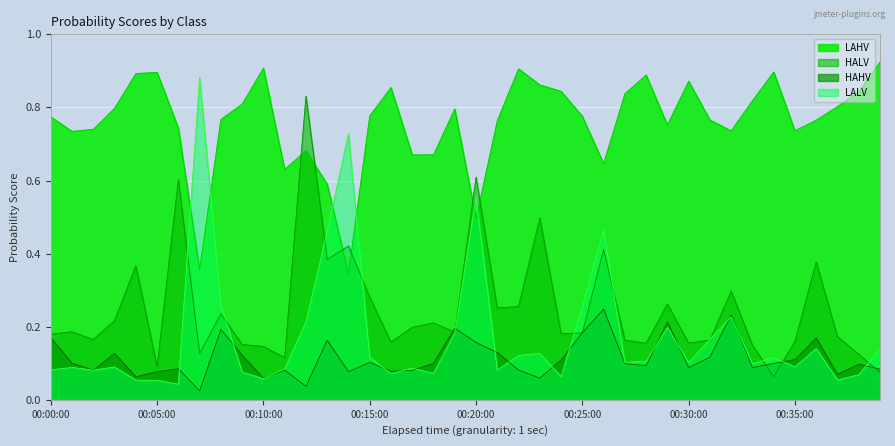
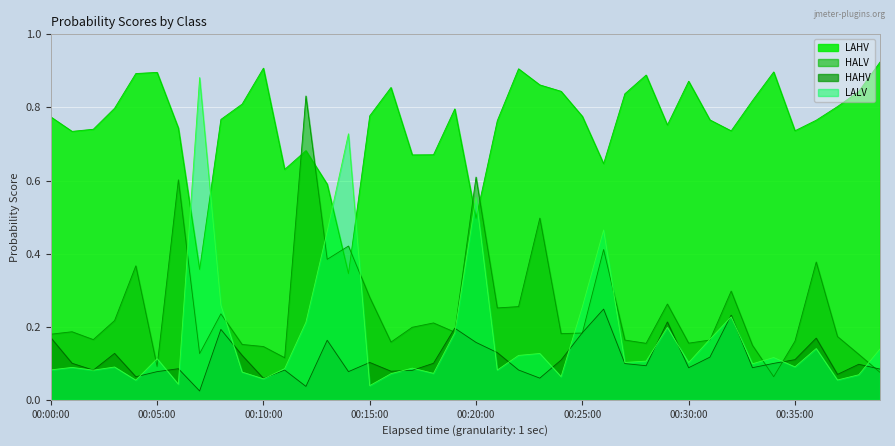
  {
    "LALV": {
      "00:00:00": 0.08,
-     "00:05:00": 0.05,
-     "00:15:00": 0.12,
+     "00:05:00": 0.11,
+     "00:15:00": 0.04,
      "00:20:00": 0.55,
      "00:25:00": 0.25,
      "00:30:00": 0.10,
      "00:35:00": 0.09
    }
  }
